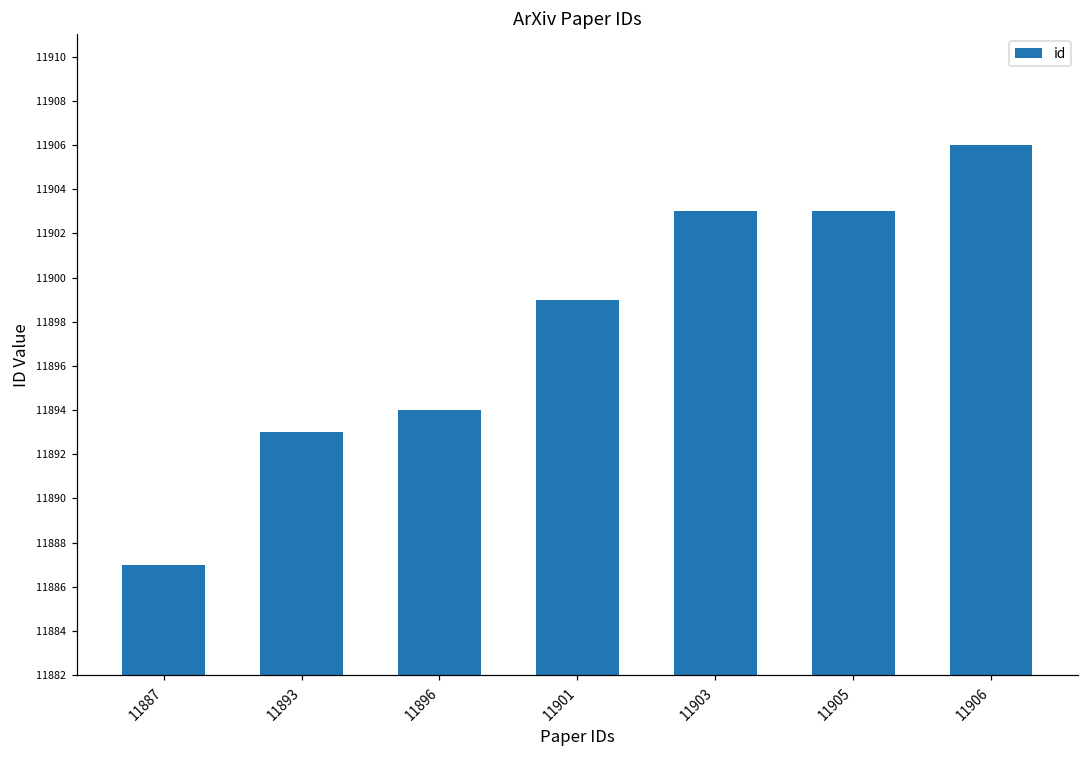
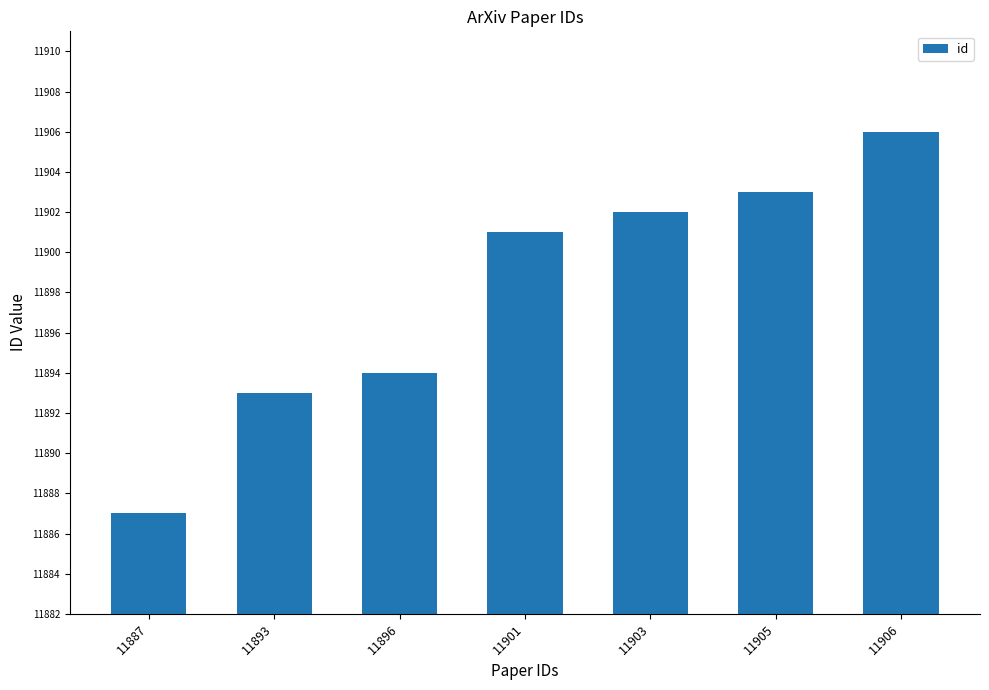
  {
    "11887": 11887,
    "11893": 11893,
    "11896": 11894,
-   "11901": 11899,
-   "11903": 11903,
+   "11901": 11901,
+   "11903": 11902,
    "11905": 11903,
    "11906": 11906
  }
